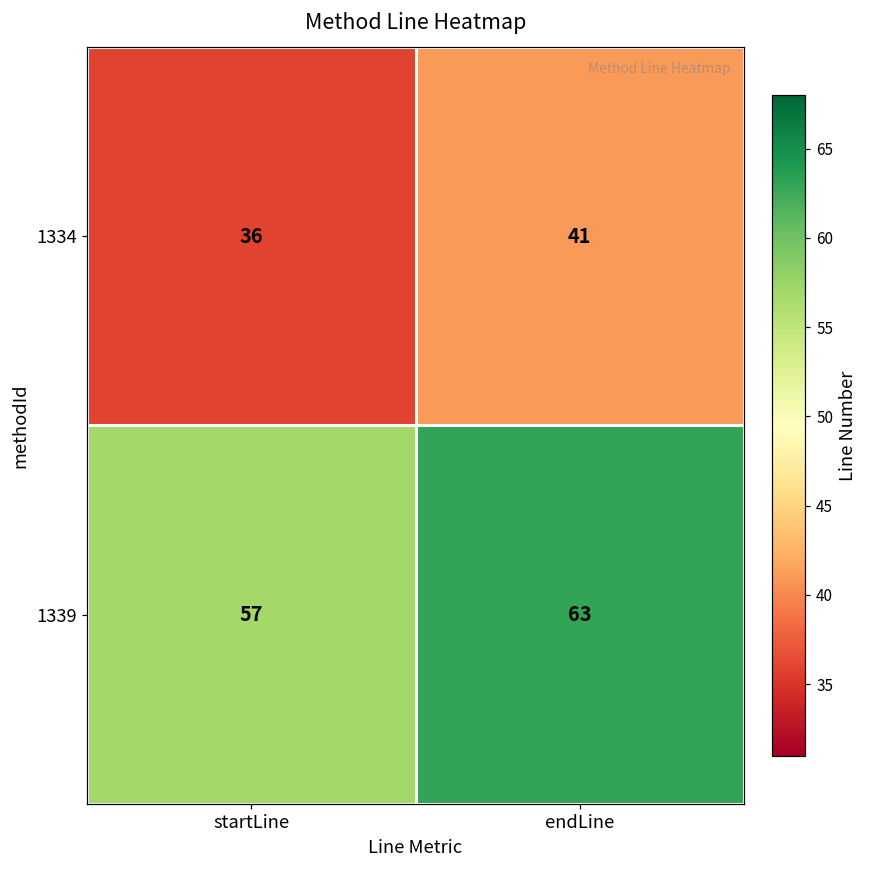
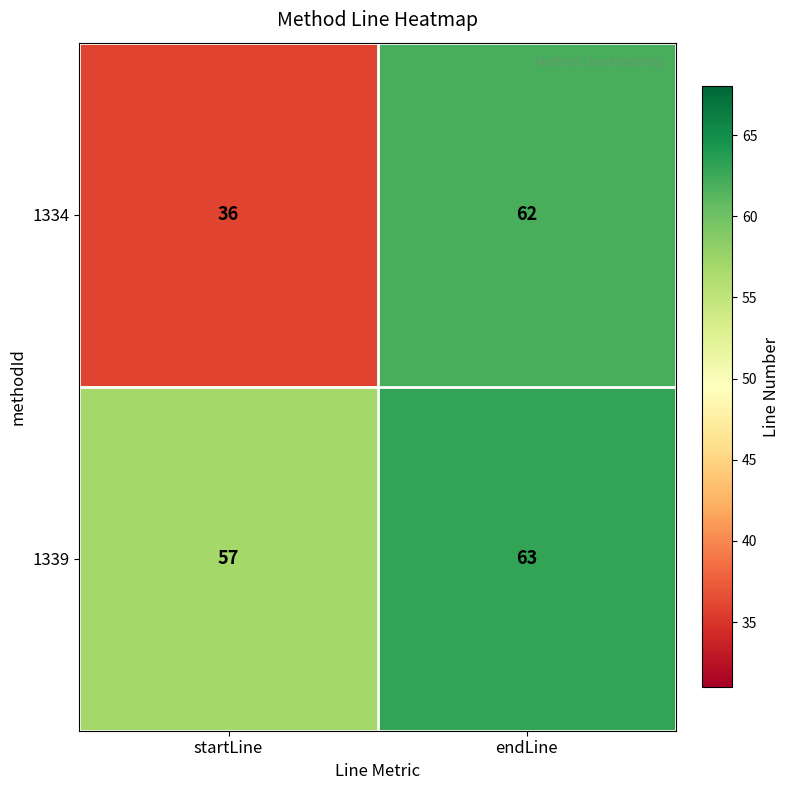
  {
    "1334": {
      "startLine": 36,
-     "endLine": 41
+     "endLine": 62
    },
    "1339": {
      "startLine": 57,
      "endLine": 63
    }
  }
